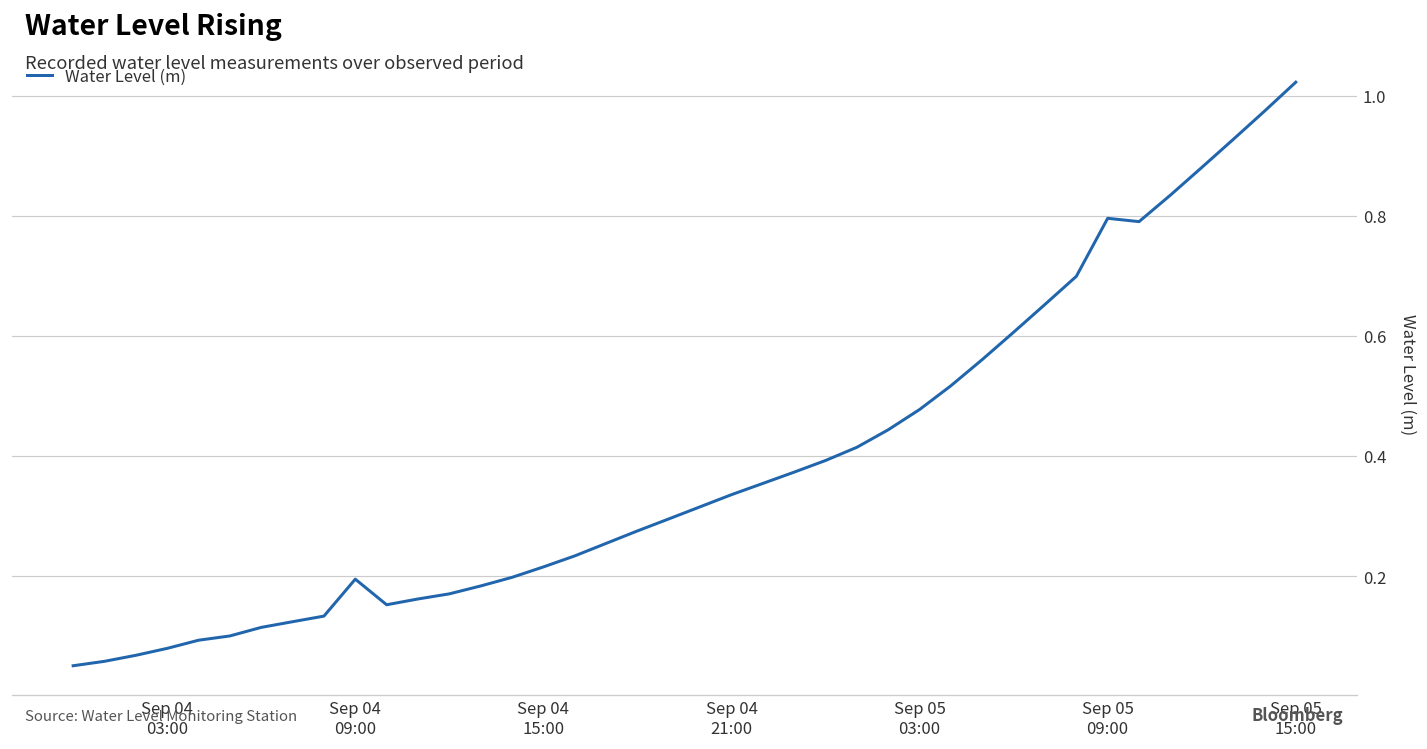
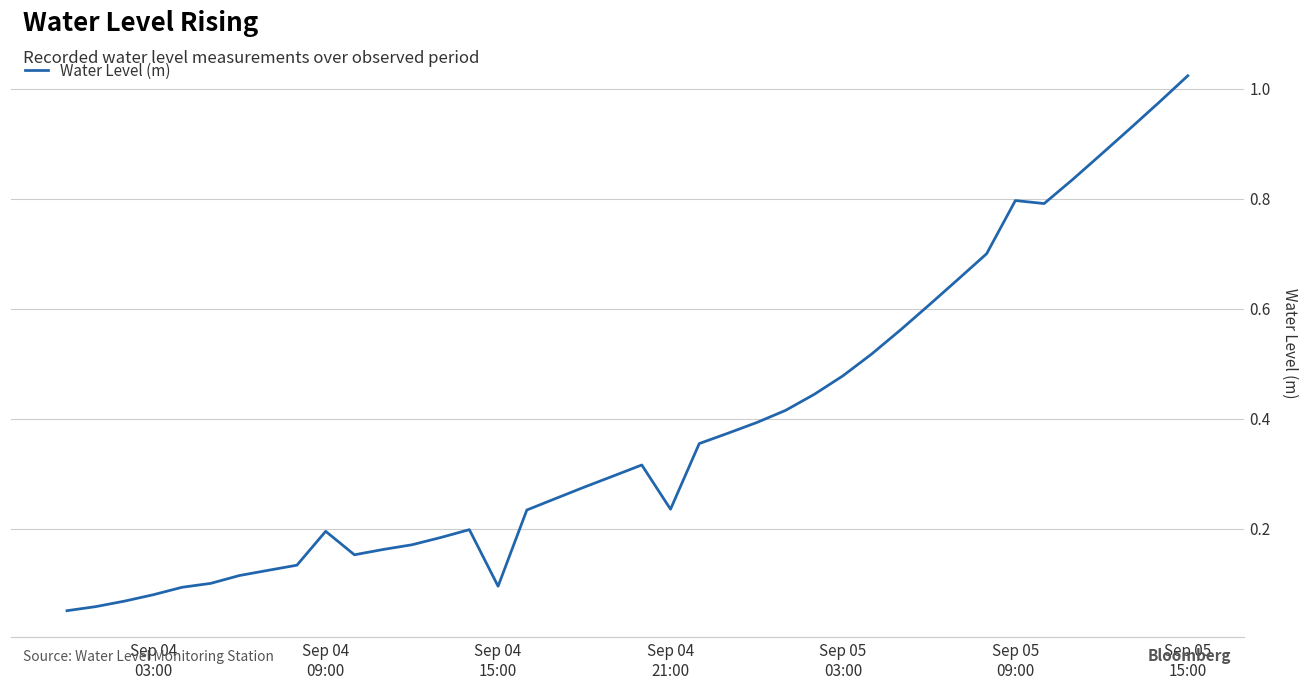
  {
    "Sep 04 03:00": 0.08,
    "Sep 04 09:00": 0.20,
-   "Sep 04 15:00": 0.22,
-   "Sep 04 21:00": 0.34,
+   "Sep 04 15:00": 0.10,
+   "Sep 04 21:00": 0.24,
    "Sep 05 03:00": 0.48,
    "Sep 05 09:00": 0.80,
    "Sep 05 15:00": 1.02
  }
